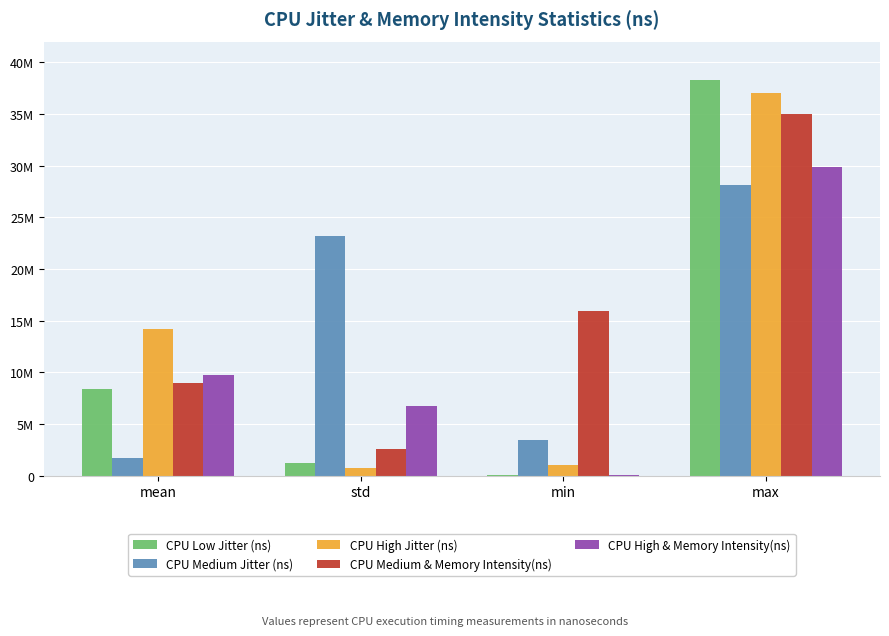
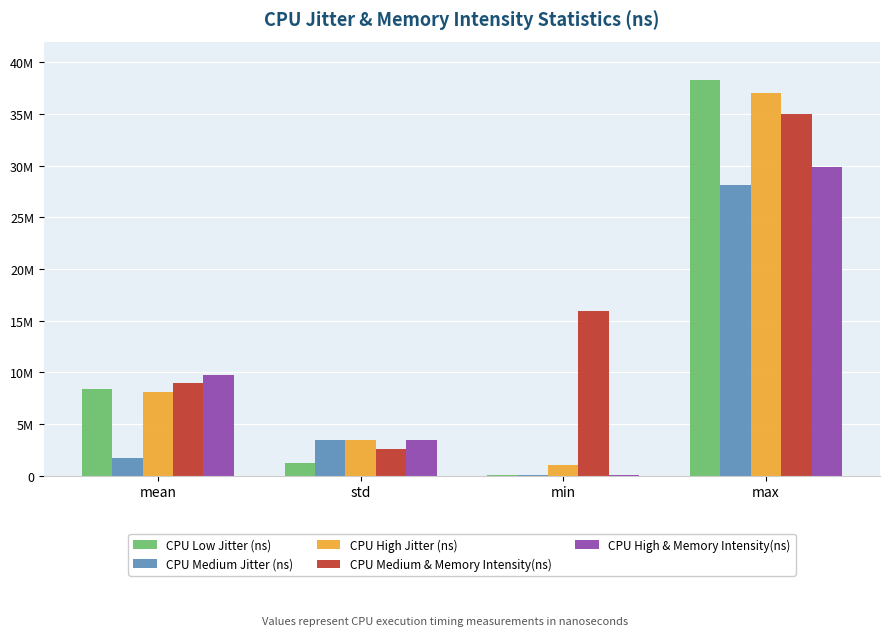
  {
    "CPU Low Jitter (ns)": {
      "mean": 8400000,
      "std": 1200000,
      "max": 38200000
    },
    "CPU Medium Jitter (ns)": {
      "mean": 1700000,
-     "std": 23200000,
-     "min": 3500000,
+     "std": 3500000,
+     "min": 0,
      "max": 28100000
    },
    "CPU High Jitter (ns)": {
-     "mean": 14200000,
-     "std": 800000,
+     "mean": 8100000,
+     "std": 3400000,
      "min": 1100000,
      "max": 37000000
    },
    "CPU Medium & Memory Intensity(ns)": {
      "mean": 9000000,
      "std": 2600000,
      "min": 16000000,
      "max": 35000000
    },
    "CPU High & Memory Intensity(ns)": {
      "mean": 9800000,
-     "std": 6700000,
+     "std": 3500000,
      "max": 29900000
    }
  }
